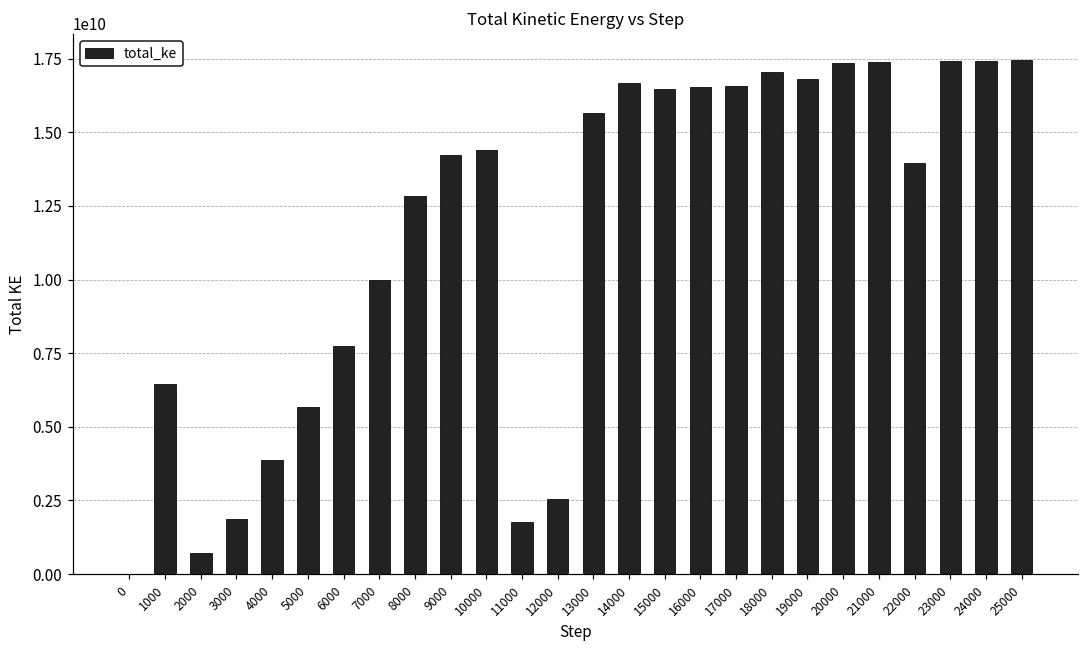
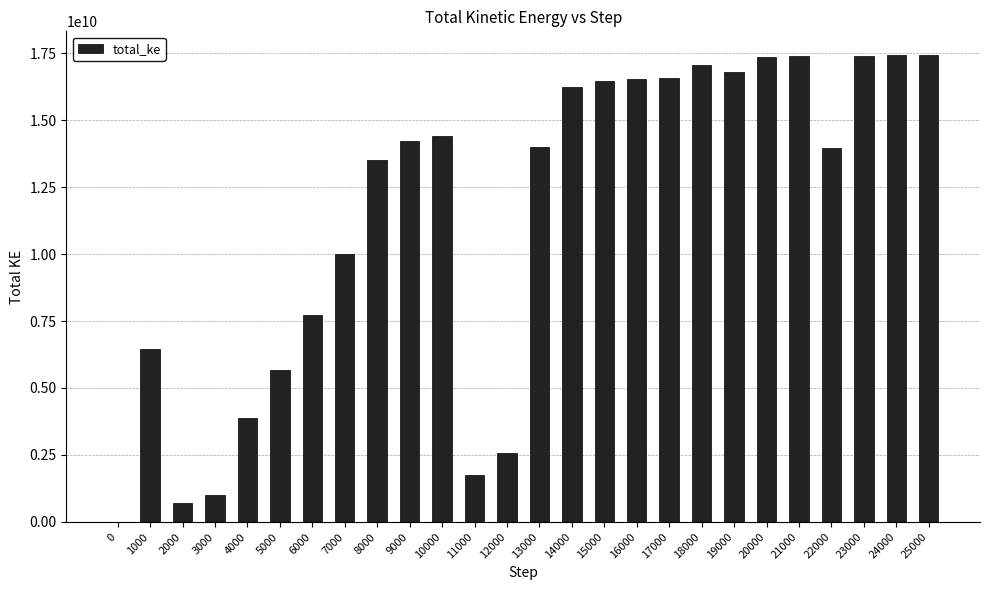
  {
    "1000": 6400000000,
    "2000": 700000000,
-   "3000": 1900000000,
+   "3000": 1000000000,
    "4000": 3900000000,
    "5000": 5700000000,
    "6000": 7700000000,
    "7000": 10000000000,
-   "8000": 12900000000,
+   "8000": 13500000000,
    "9000": 14200000000,
    "10000": 14400000000,
    "11000": 1800000000,
    "12000": 2600000000,
-   "13000": 15700000000,
-   "14000": 16700000000,
+   "13000": 14000000000,
+   "14000": 16200000000,
    "15000": 16500000000,
    "16000": 16500000000,
    "17000": 16600000000,
    "18000": 17100000000,
    "19000": 16800000000,
    "20000": 17400000000,
    "21000": 17400000000,
    "22000": 14000000000,
    "23000": 17400000000,
    "24000": 17400000000,
    "25000": 17500000000
  }
